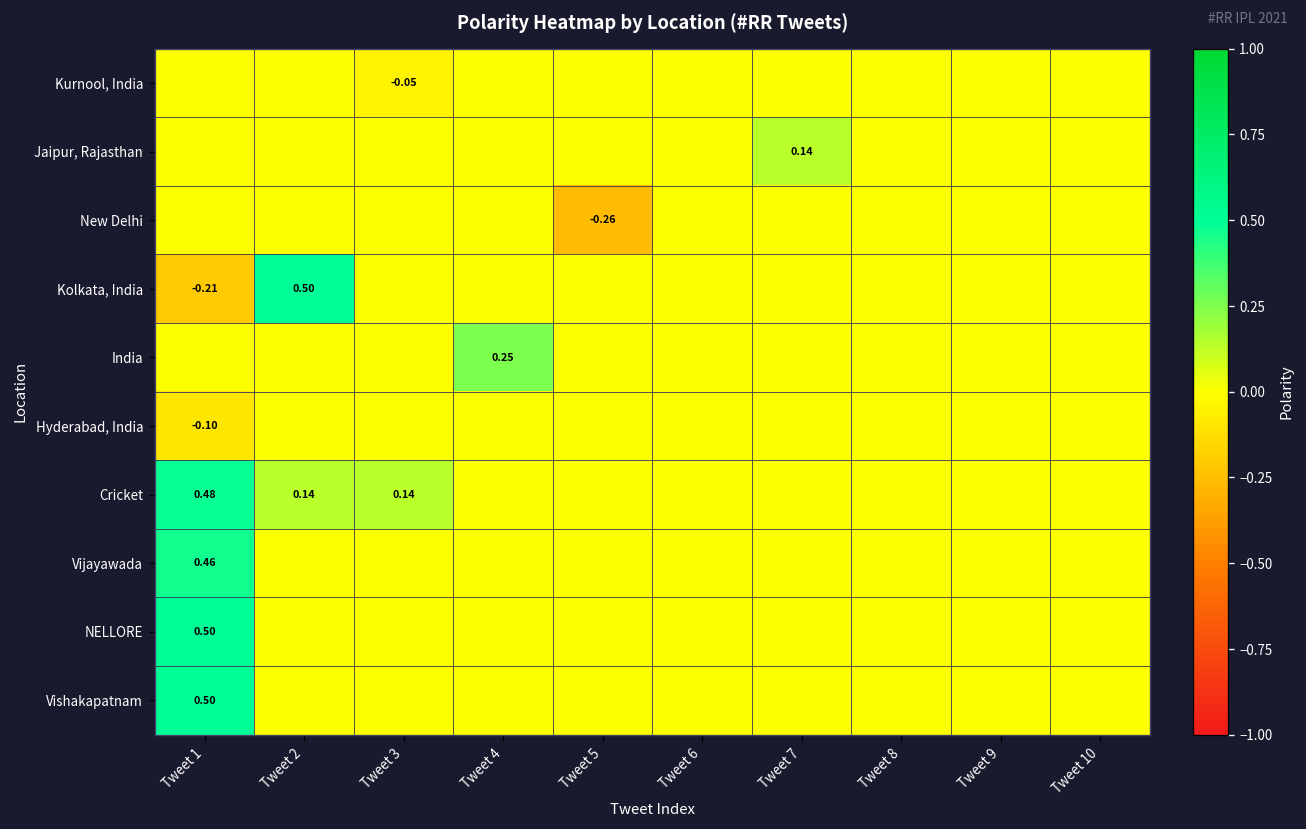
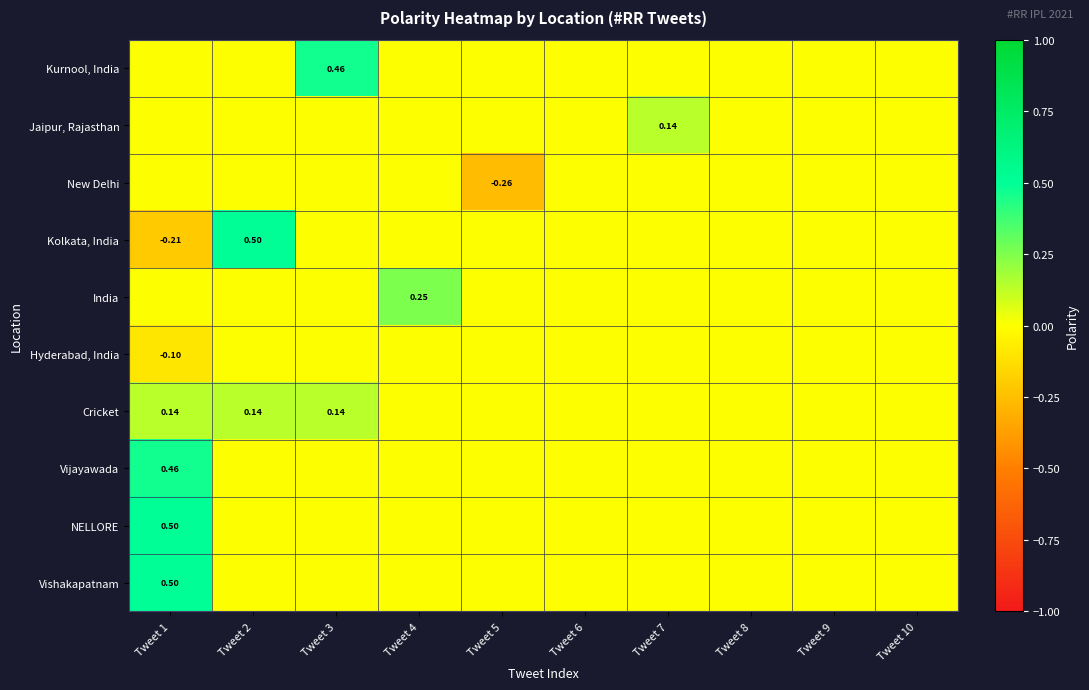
  {
    "Kurnool, India": {
-     "Tweet 3": -0.05
+     "Tweet 3": 0.46
    },
    "Jaipur, Rajasthan": {
      "Tweet 7": 0.14
    },
    "New Delhi": {
      "Tweet 5": -0.26
    },
    "Kolkata, India": {
      "Tweet 1": -0.21,
      "Tweet 2": 0.50
    },
    "India": {
      "Tweet 4": 0.25
    },
    "Hyderabad, India": {
      "Tweet 1": -0.10
    },
    "Cricket": {
-     "Tweet 1": 0.48,
+     "Tweet 1": 0.14,
      "Tweet 2": 0.14,
      "Tweet 3": 0.14
    },
    "Vijayawada": {
      "Tweet 1": 0.46
    },
    "NELLORE": {
      "Tweet 1": 0.50
    },
    "Vishakapatnam": {
      "Tweet 1": 0.50
    }
  }
